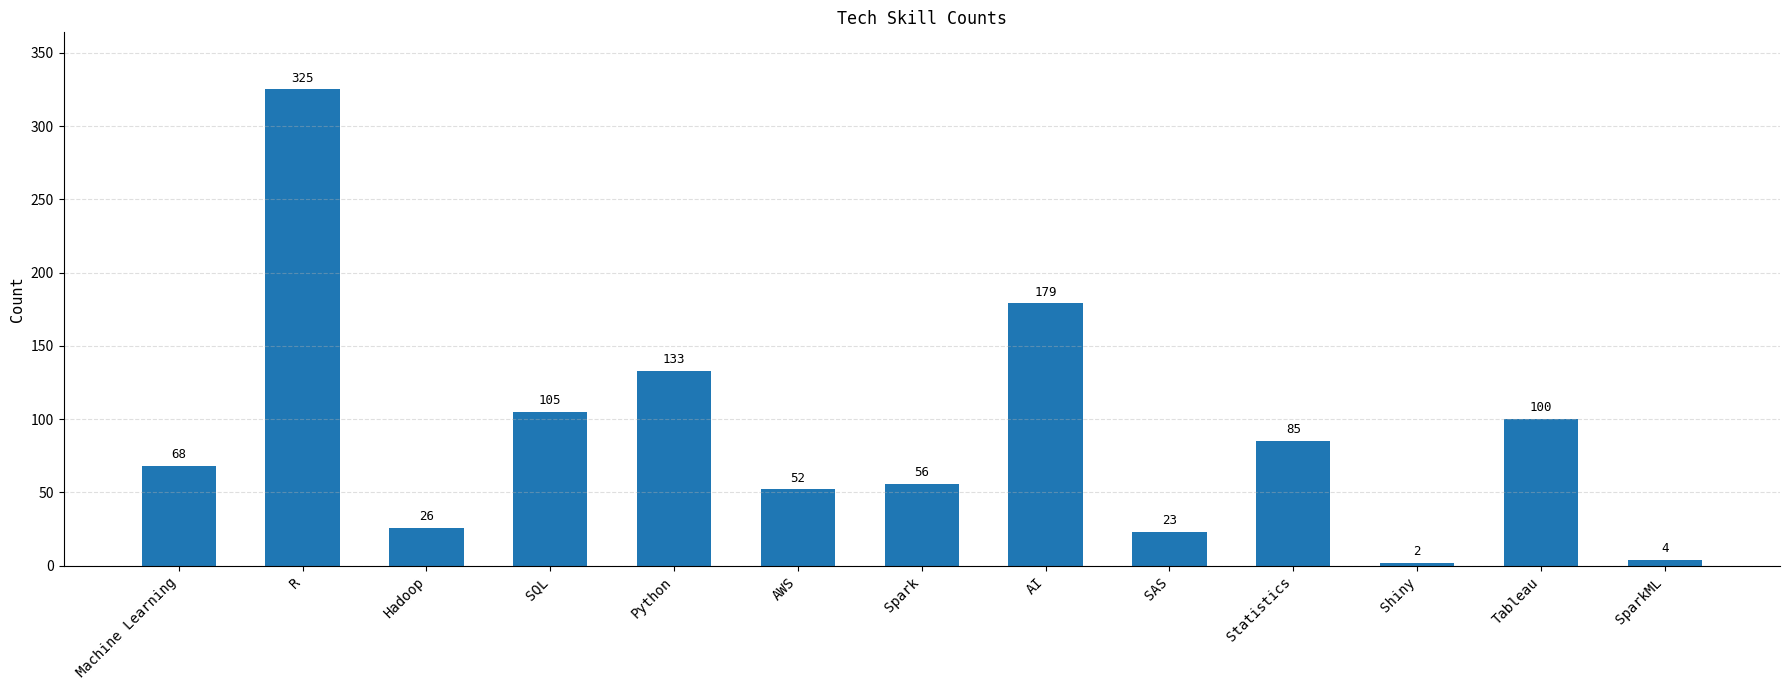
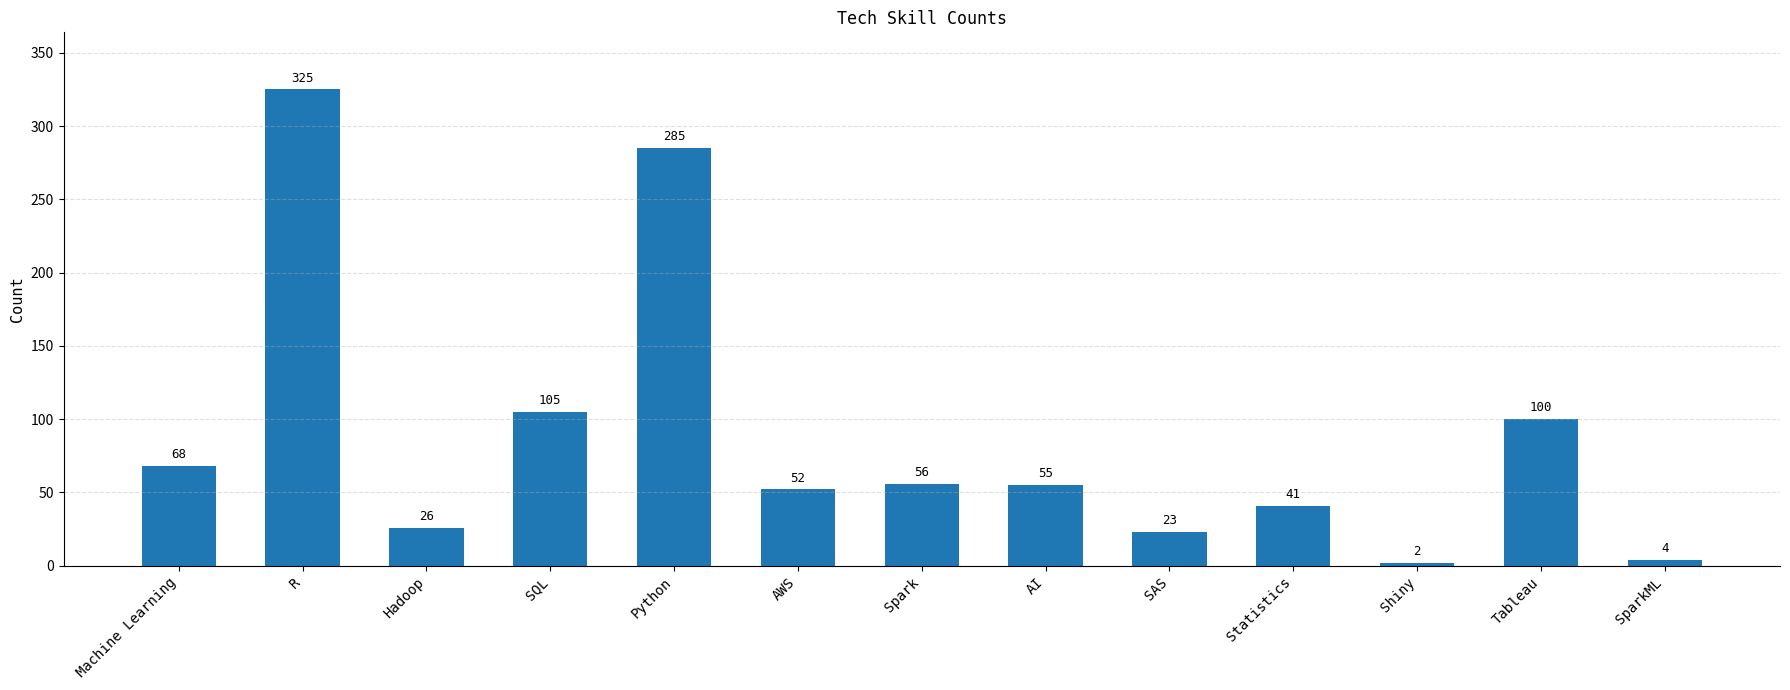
  {
    "Machine Learning": 68,
    "R": 325,
    "Hadoop": 26,
    "SQL": 105,
-   "Python": 133,
+   "Python": 285,
    "AWS": 52,
    "Spark": 56,
-   "AI": 179,
+   "AI": 55,
    "SAS": 23,
-   "Statistics": 85,
+   "Statistics": 41,
    "Shiny": 2,
    "Tableau": 100,
    "SparkML": 4
  }
